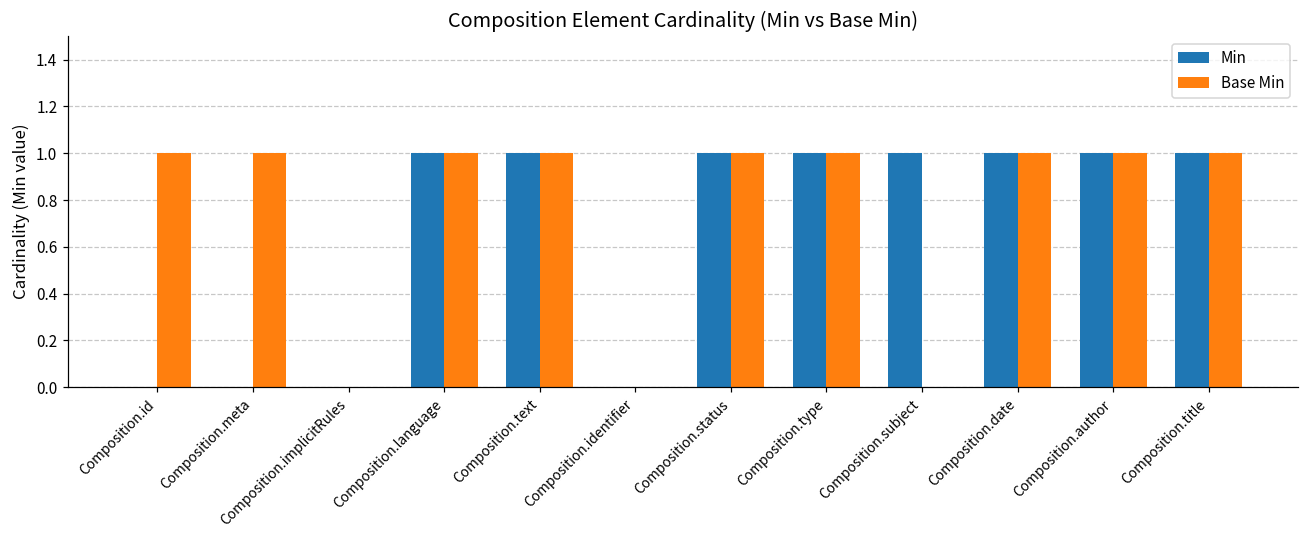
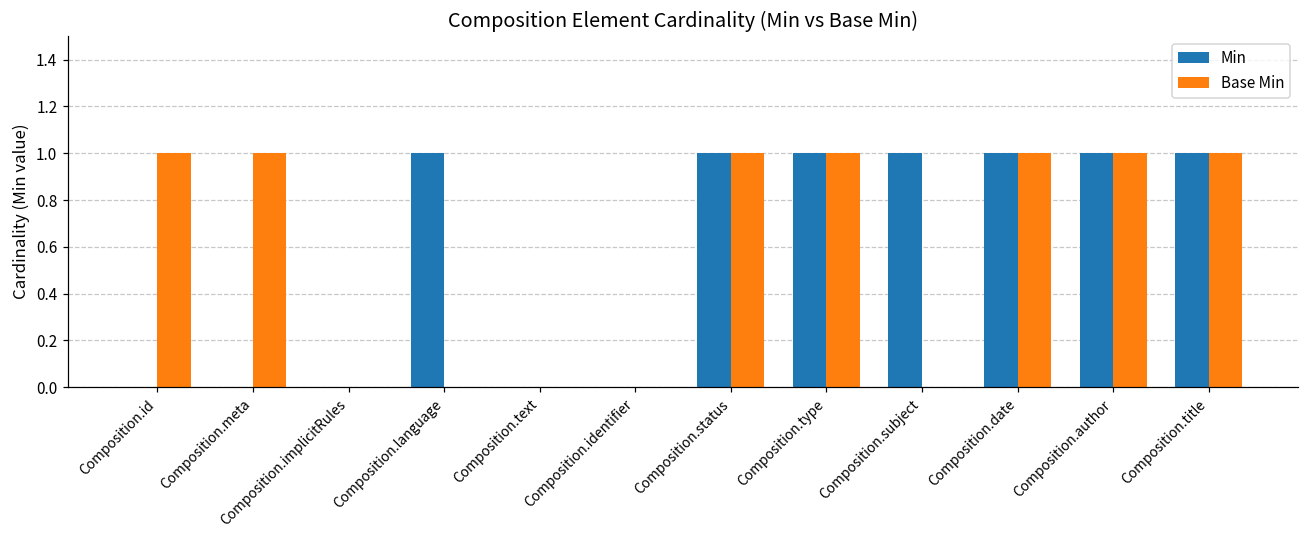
  {
    "Min": {
      "Composition.id": 0,
      "Composition.meta": 0,
      "Composition.implicitRules": 0,
      "Composition.language": 1,
-     "Composition.text": 1,
+     "Composition.text": 0,
      "Composition.identifier": 0,
      "Composition.status": 1,
      "Composition.type": 1,
      "Composition.subject": 1,
      "Composition.date": 1,
      "Composition.author": 1,
      "Composition.title": 1
    },
    "Base Min": {
      "Composition.id": 1,
      "Composition.meta": 1,
      "Composition.implicitRules": 0,
-     "Composition.language": 1,
-     "Composition.text": 1,
+     "Composition.language": 0,
+     "Composition.text": 0,
      "Composition.identifier": 0,
      "Composition.status": 1,
      "Composition.type": 1,
      "Composition.subject": 0,
      "Composition.date": 1,
      "Composition.author": 1,
      "Composition.title": 1
    }
  }
